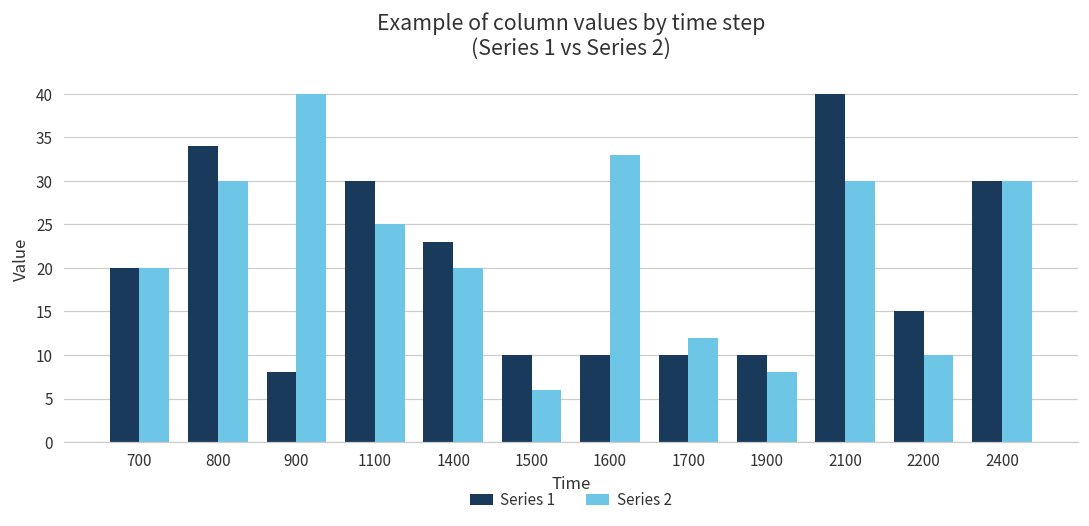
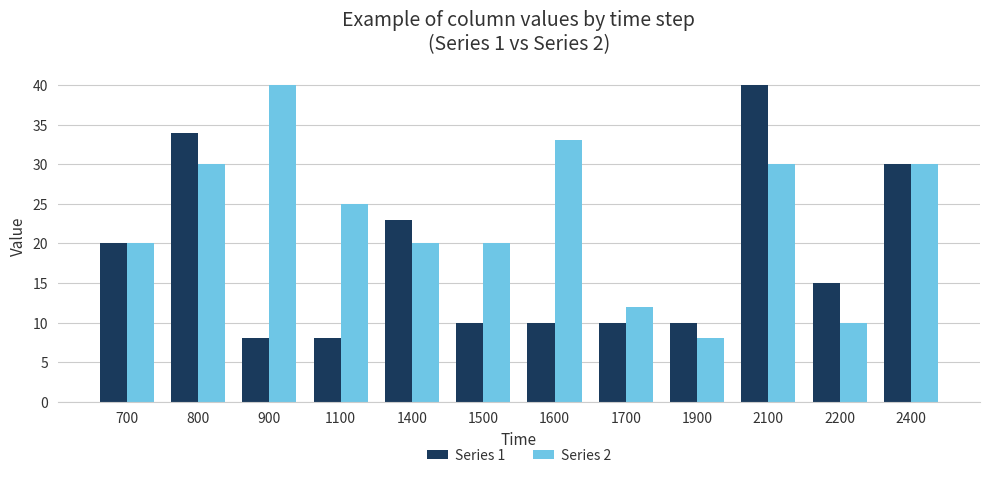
  {
    "Series 1": {
      "700": 20,
      "800": 34,
      "900": 8,
-     "1100": 30,
+     "1100": 8,
      "1400": 23,
      "1500": 10,
      "1600": 10,
      "1700": 10,
      "1900": 10,
      "2100": 40,
      "2200": 15,
      "2400": 30
    },
    "Series 2": {
      "700": 20,
      "800": 30,
      "900": 40,
      "1100": 25,
      "1400": 20,
-     "1500": 6,
+     "1500": 20,
      "1600": 33,
      "1700": 12,
      "1900": 8,
      "2100": 30,
      "2200": 10,
      "2400": 30
    }
  }
